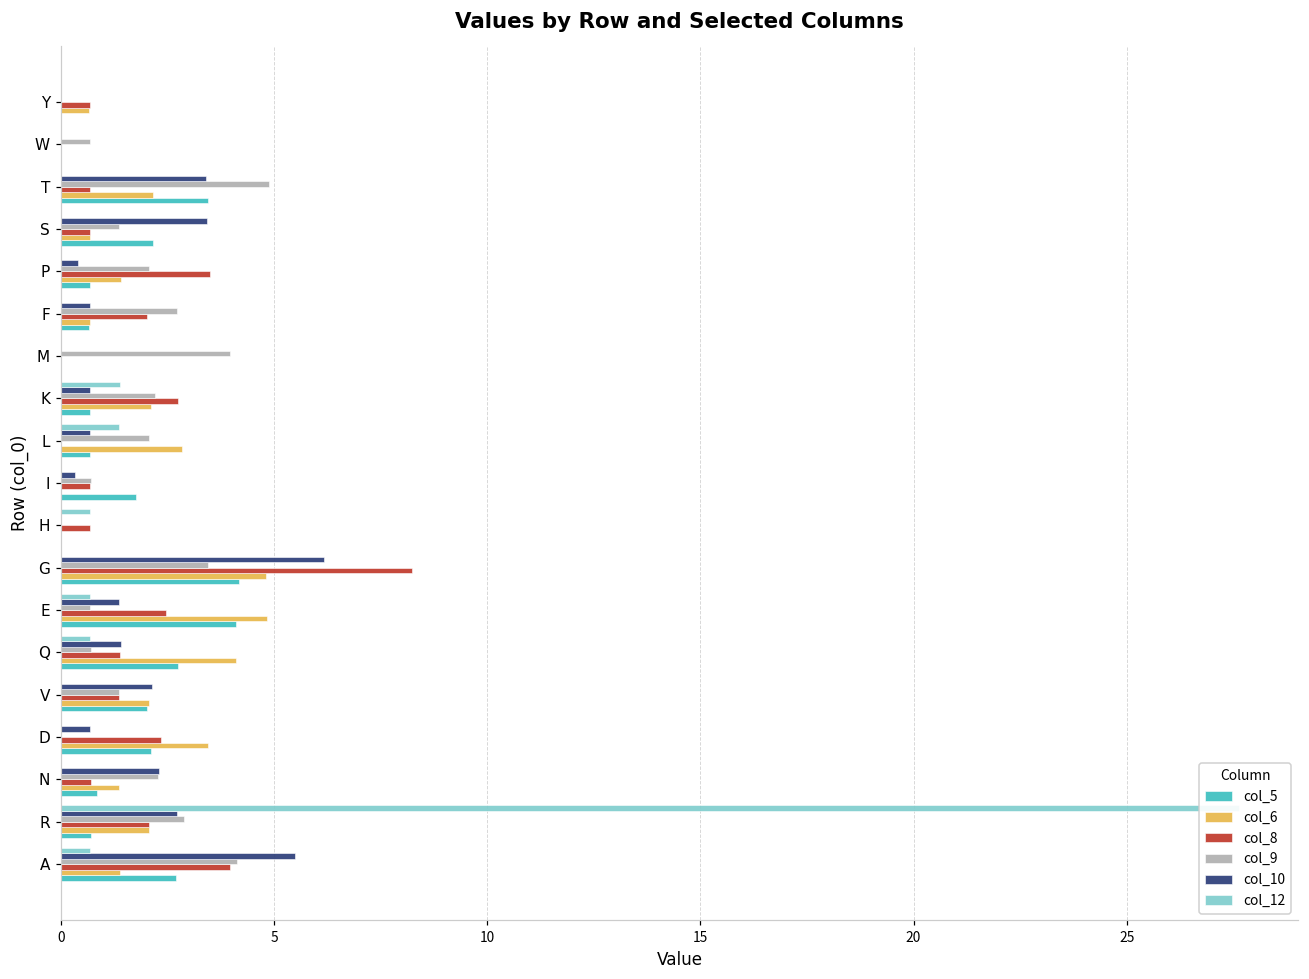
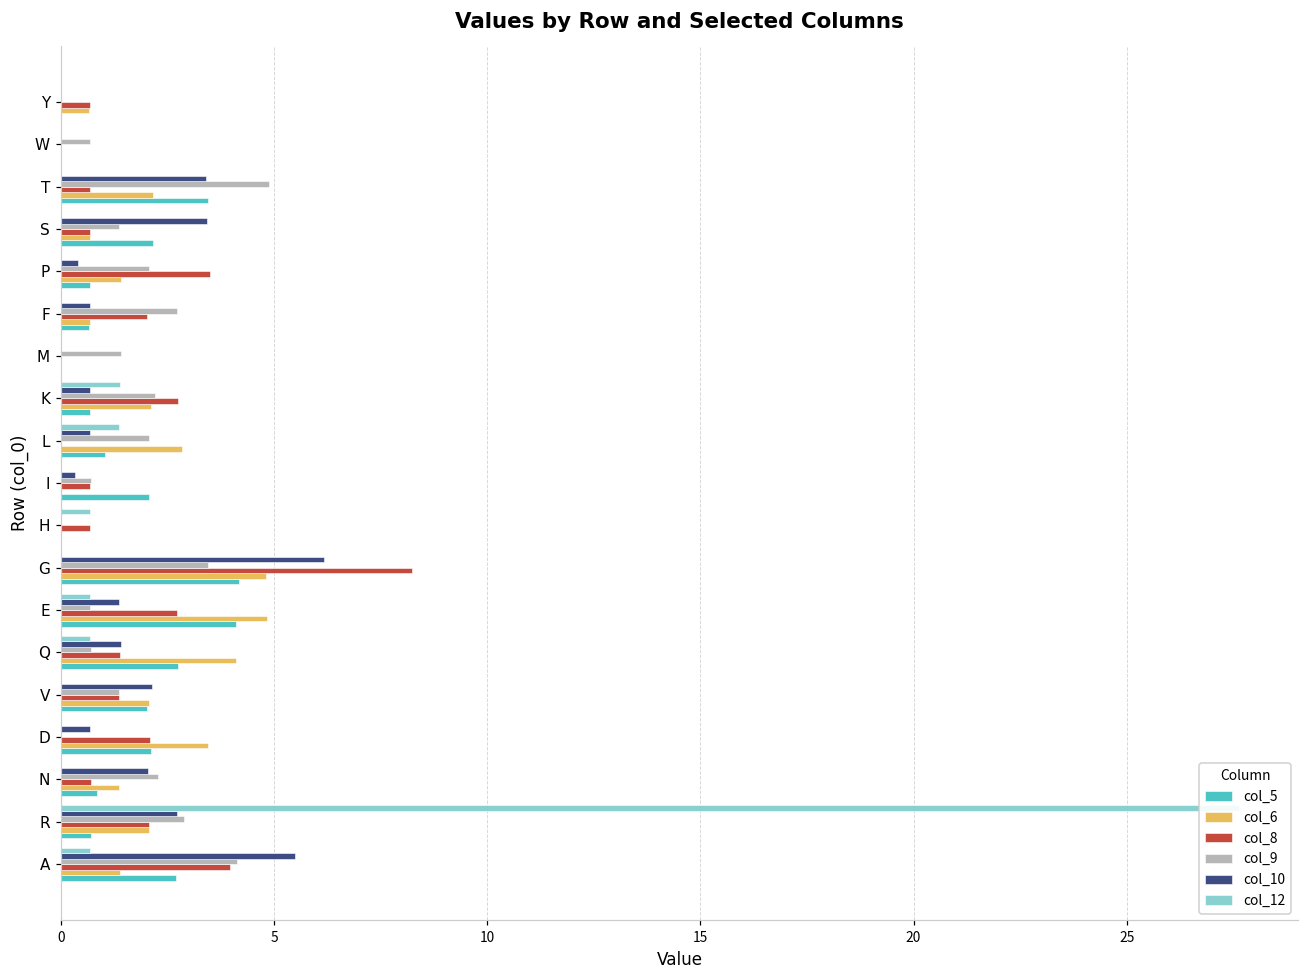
  {
    "col_5": {
      "Y": 0.0,
      "W": 0.0,
      "T": 3.4,
      "S": 2.2,
      "P": 0.7,
      "F": 0.7,
      "M": 0.0,
      "K": 0.7,
-     "L": 0.7,
-     "I": 1.8,
+     "L": 1.0,
+     "I": 2.1,
      "H": 0.0,
      "G": 4.2,
      "E": 4.1,
      "Q": 2.8,
      "V": 2.0,
      "D": 2.1,
      "N": 0.9,
      "R": 0.7,
      "A": 2.7
    },
    "col_6": {
      "Y": 0.7,
      "W": 0.0,
      "T": 2.2,
      "S": 0.7,
      "P": 1.4,
      "F": 0.7,
      "M": 0.0,
      "K": 2.1,
      "L": 2.8,
      "I": 0.0,
      "H": 0.0,
      "G": 4.8,
      "E": 4.8,
      "Q": 4.1,
      "V": 2.1,
      "D": 3.4,
      "N": 1.4,
      "R": 2.1,
      "A": 1.4
    },
    "col_8": {
      "Y": 0.7,
      "W": 0.0,
      "T": 0.7,
      "S": 0.7,
      "P": 3.5,
      "F": 2.0,
      "M": 0.0,
      "K": 2.8,
      "L": 0.0,
      "I": 0.7,
      "H": 0.7,
      "G": 8.2,
-     "E": 2.5,
+     "E": 2.7,
      "Q": 1.4,
      "V": 1.4,
-     "D": 2.3,
+     "D": 2.1,
      "N": 0.7,
      "R": 2.1,
      "A": 4.0
    },
    "col_9": {
      "Y": 0.0,
      "W": 0.7,
      "T": 4.9,
      "S": 1.4,
      "P": 2.1,
      "F": 2.7,
-     "M": 4.0,
+     "M": 1.4,
      "K": 2.2,
      "L": 2.1,
      "I": 0.7,
      "H": 0.0,
      "G": 3.5,
      "E": 0.7,
      "Q": 0.7,
      "V": 1.4,
      "D": 0.0,
      "N": 2.3,
      "R": 2.9,
      "A": 4.1
    },
    "col_10": {
      "Y": 0.0,
      "W": 0.0,
      "T": 3.4,
      "S": 3.4,
      "P": 0.4,
      "F": 0.7,
      "M": 0.0,
      "K": 0.7,
      "L": 0.7,
      "I": 0.3,
      "H": 0.0,
      "G": 6.2,
      "E": 1.4,
      "Q": 1.4,
      "V": 2.1,
      "D": 0.7,
-     "N": 2.3,
+     "N": 2.1,
      "R": 2.7,
      "A": 5.5
    },
    "col_12": {
      "Y": 0.0,
      "W": 0.0,
      "T": 0.0,
      "S": 0.0,
      "P": 0.0,
      "F": 0.0,
      "M": 0.0,
      "K": 1.4,
      "L": 1.4,
      "I": 0.0,
      "H": 0.7,
      "G": 0.0,
      "E": 0.7,
      "Q": 0.7,
      "V": 0.0,
      "D": 0.0,
      "N": 0.0,
      "A": 0.7
    }
  }
